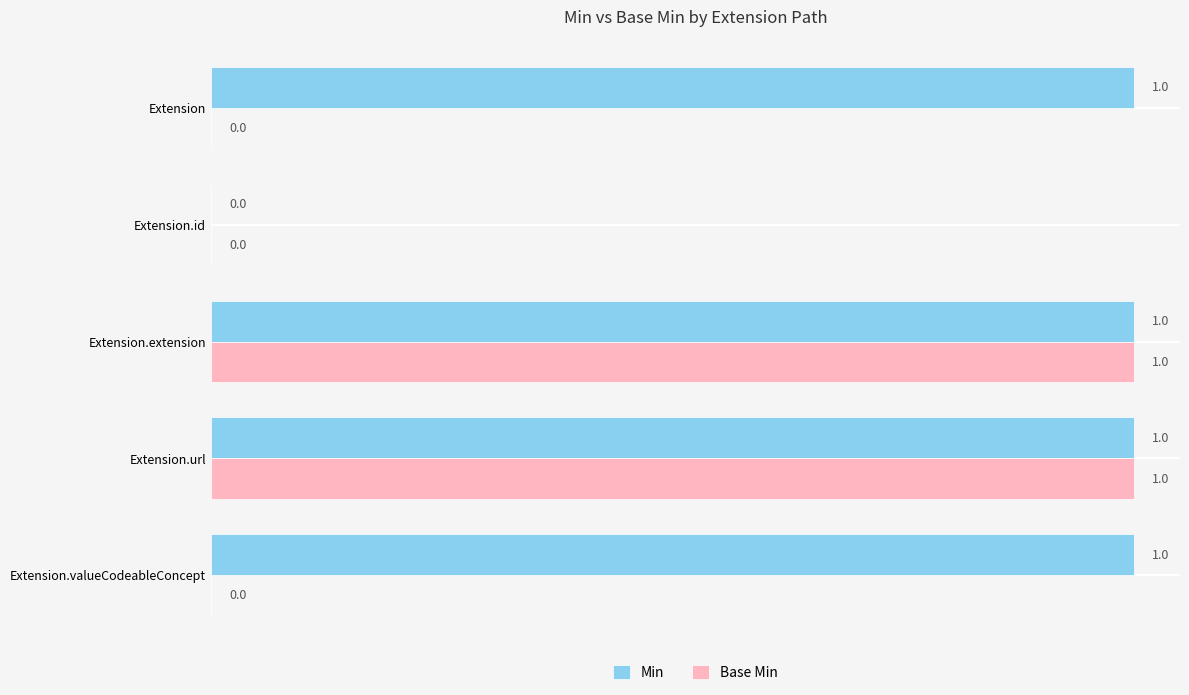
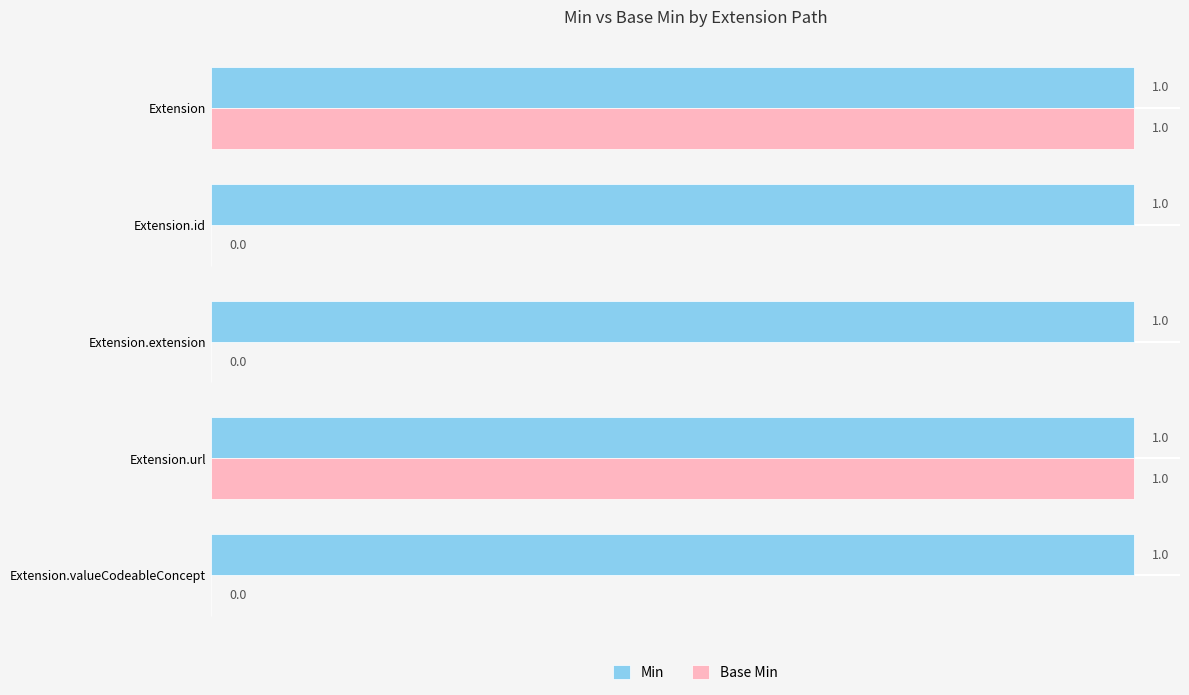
  {
    "Min": {
      "Extension": 1.0,
-     "Extension.id": 0.0,
+     "Extension.id": 1.0,
      "Extension.extension": 1.0,
      "Extension.url": 1.0,
      "Extension.valueCodeableConcept": 1.0
    },
    "Base Min": {
-     "Extension": 0.0,
+     "Extension": 1.0,
      "Extension.id": 0.0,
-     "Extension.extension": 1.0,
+     "Extension.extension": 0.0,
      "Extension.url": 1.0,
      "Extension.valueCodeableConcept": 0.0
    }
  }
